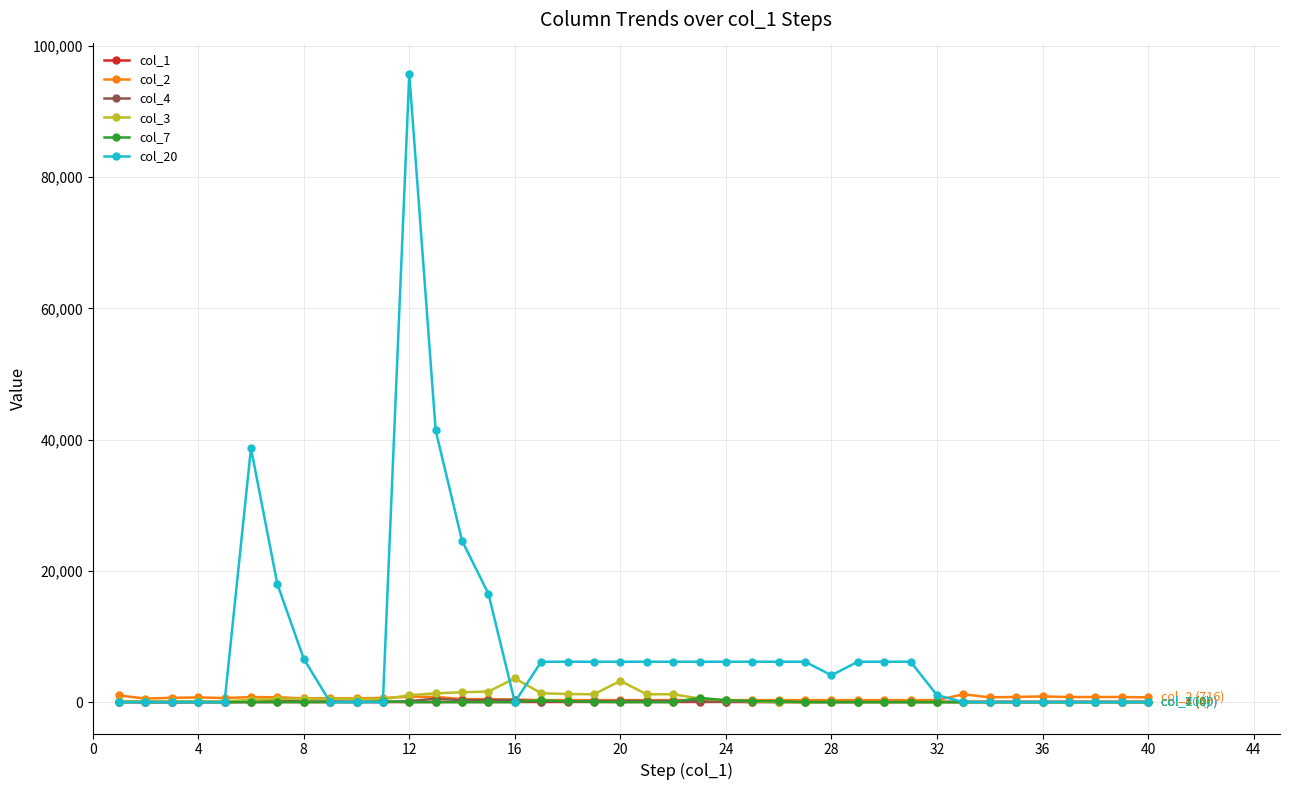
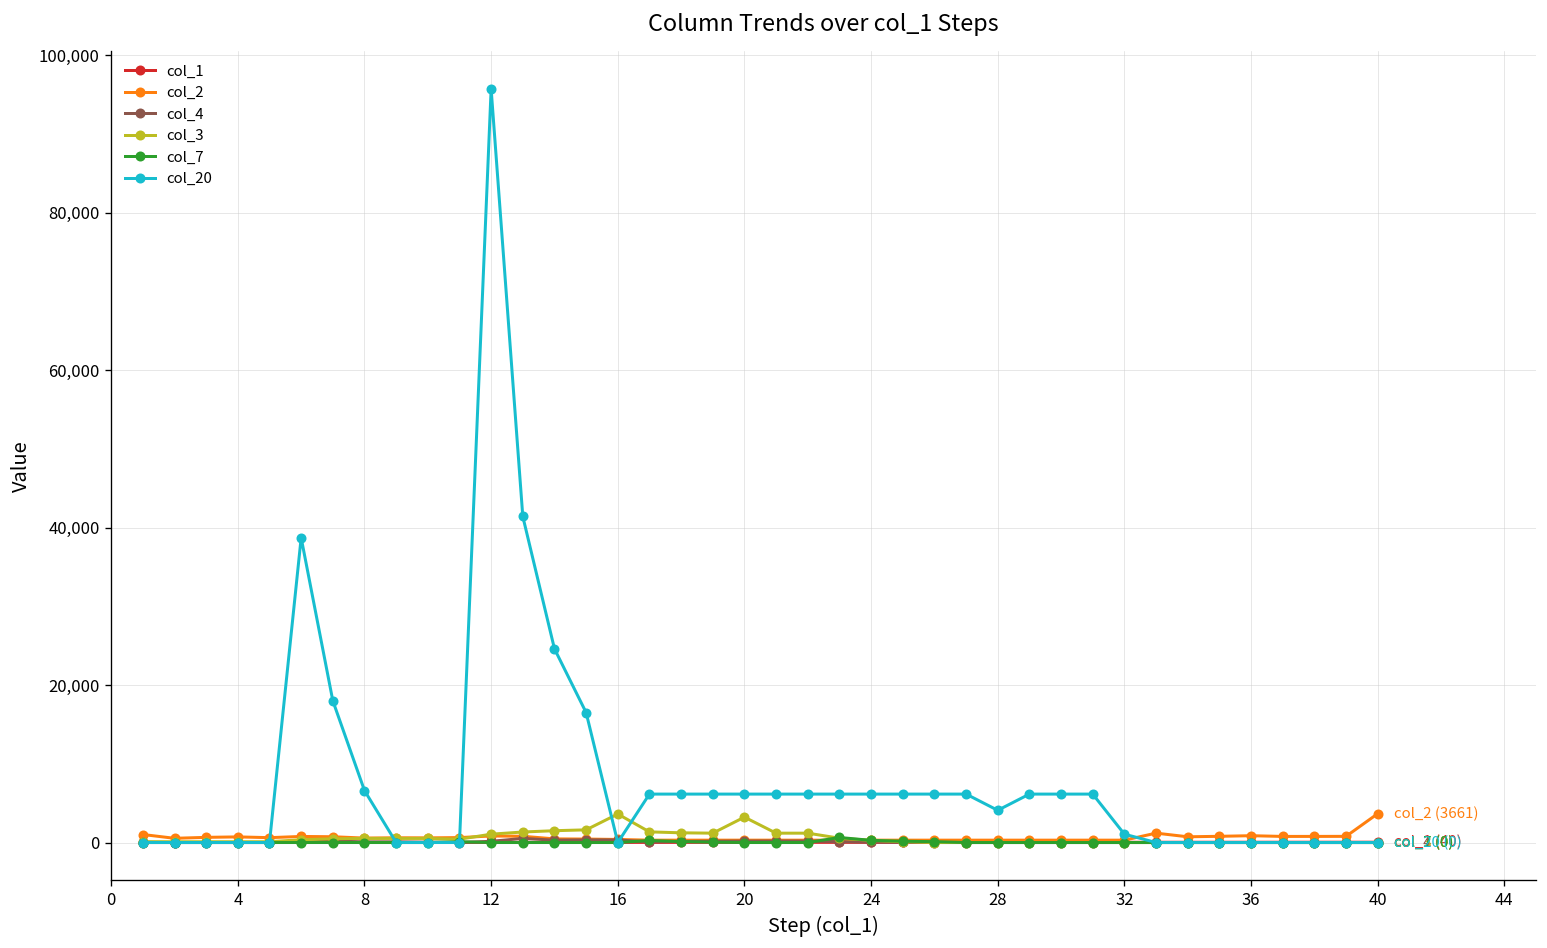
  {
    "col_2": {
-     "40": "(716)"
+     "40": "(3661)"
    },
    "col_3": {
      "16": "4,000",
      "20": "3,000"
    },
    "col_20": {
      "8": "7,000",
      "12": "96,000",
      "20": "6,000",
      "24": "6,000",
      "28": "4,000",
      "32": "1,000"
    }
  }
